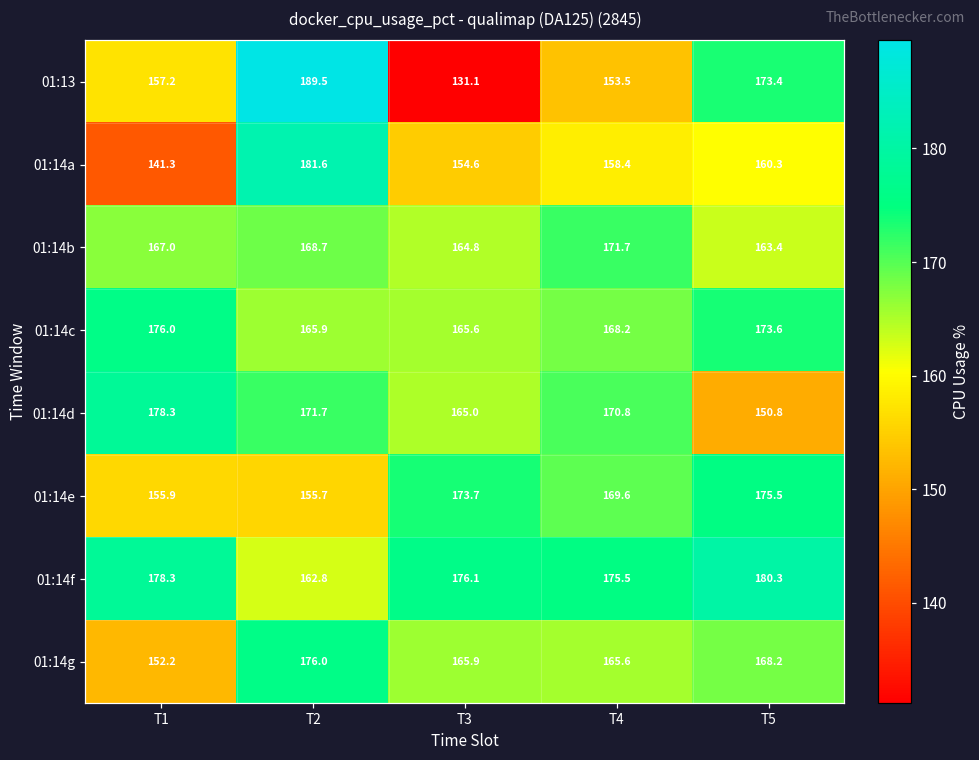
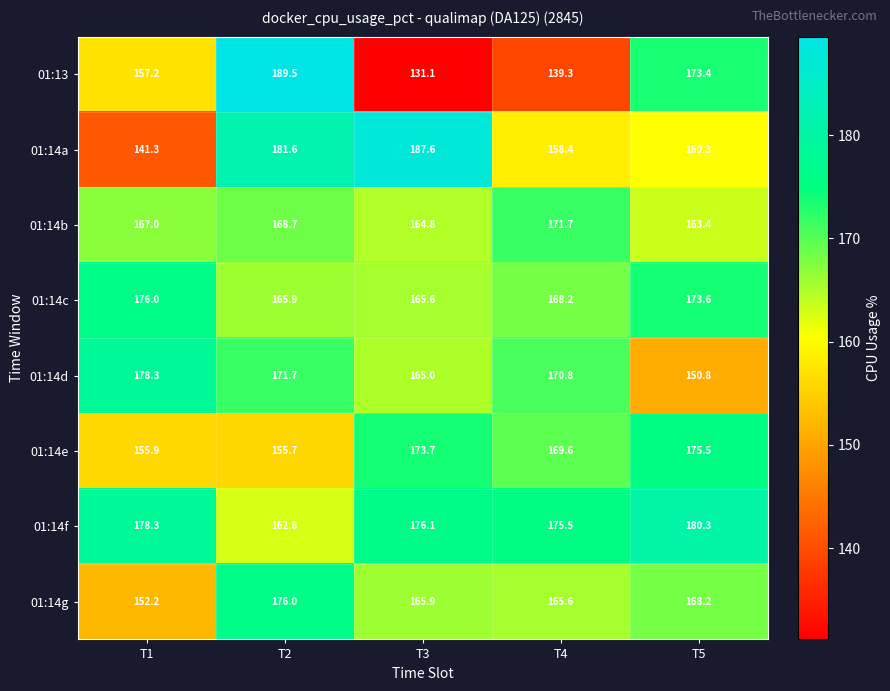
  {
    "01:13": {
      "T1": 157.2,
      "T2": 189.5,
      "T3": 131.1,
-     "T4": 153.5,
+     "T4": 139.3,
      "T5": 173.4
    },
    "01:14a": {
      "T1": 141.3,
      "T2": 181.6,
-     "T3": 154.6,
+     "T3": 187.6,
      "T4": 158.4,
      "T5": 160.3
    },
    "01:14b": {
      "T1": 167.0,
      "T2": 168.7,
      "T3": 164.8,
      "T4": 171.7,
      "T5": 163.4
    },
    "01:14c": {
      "T1": 176.0,
      "T2": 165.9,
      "T3": 165.6,
      "T4": 168.2,
      "T5": 173.6
    },
    "01:14d": {
      "T1": 178.3,
      "T2": 171.7,
      "T3": 165.0,
      "T4": 170.8,
      "T5": 150.8
    },
    "01:14e": {
      "T1": 155.9,
      "T2": 155.7,
      "T3": 173.7,
      "T4": 169.6,
      "T5": 175.5
    },
    "01:14f": {
      "T1": 178.3,
      "T2": 162.8,
      "T3": 176.1,
      "T4": 175.5,
      "T5": 180.3
    },
    "01:14g": {
      "T1": 152.2,
      "T2": 176.0,
      "T3": 165.9,
      "T4": 165.6,
      "T5": 168.2
    }
  }
